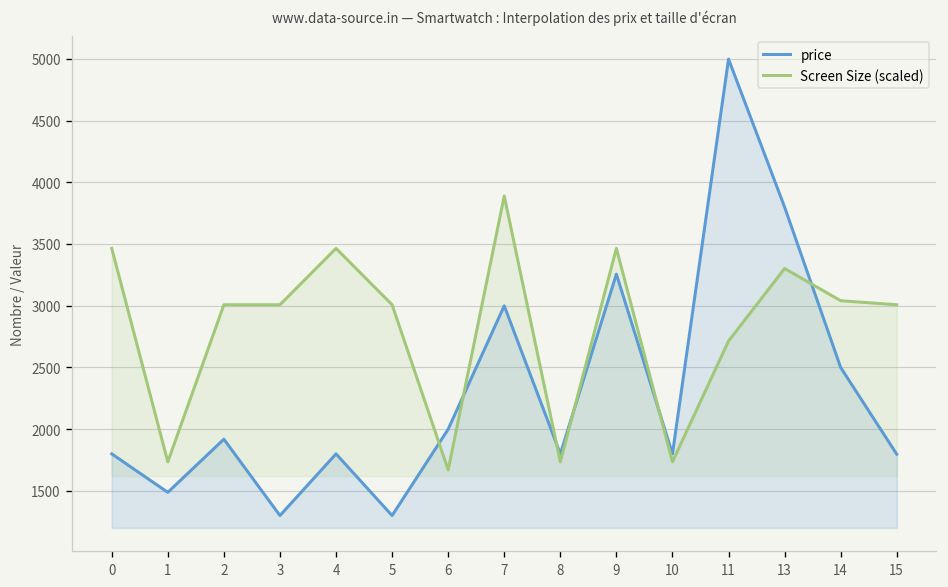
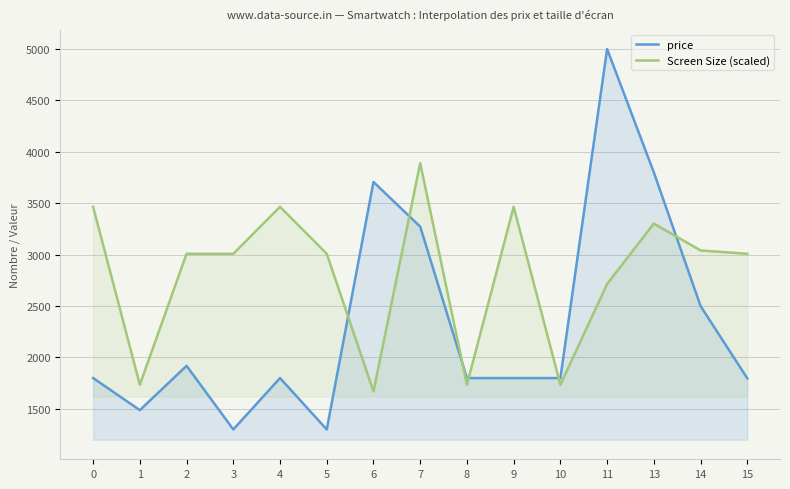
  {
    "price": {
      "0": 1800,
      "1": 1490,
      "2": 1920,
      "3": 1300,
      "4": 1800,
      "5": 1300,
-     "6": 2000,
-     "7": 3000,
+     "6": 3710,
+     "7": 3270,
      "8": 1800,
-     "9": 3260,
+     "9": 1800,
      "10": 1800,
      "11": 5000,
      "13": 3800,
      "14": 2500,
      "15": 1800
    },
    "Screen Size (scaled)": {
      "0": 3460,
      "1": 1730,
      "2": 3010,
      "3": 3010,
      "4": 3460,
      "5": 3010,
      "6": 1670,
      "7": 3890,
      "8": 1730,
      "9": 3460,
      "10": 1730,
      "11": 2710,
      "13": 3300,
      "14": 3040,
      "15": 3010
    }
  }
